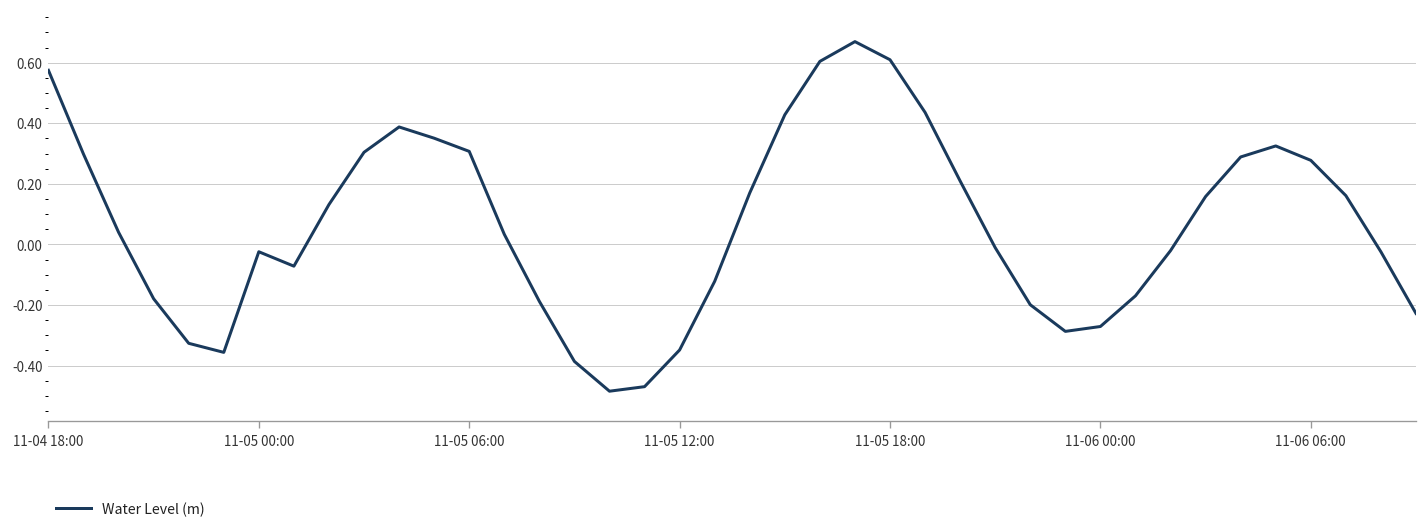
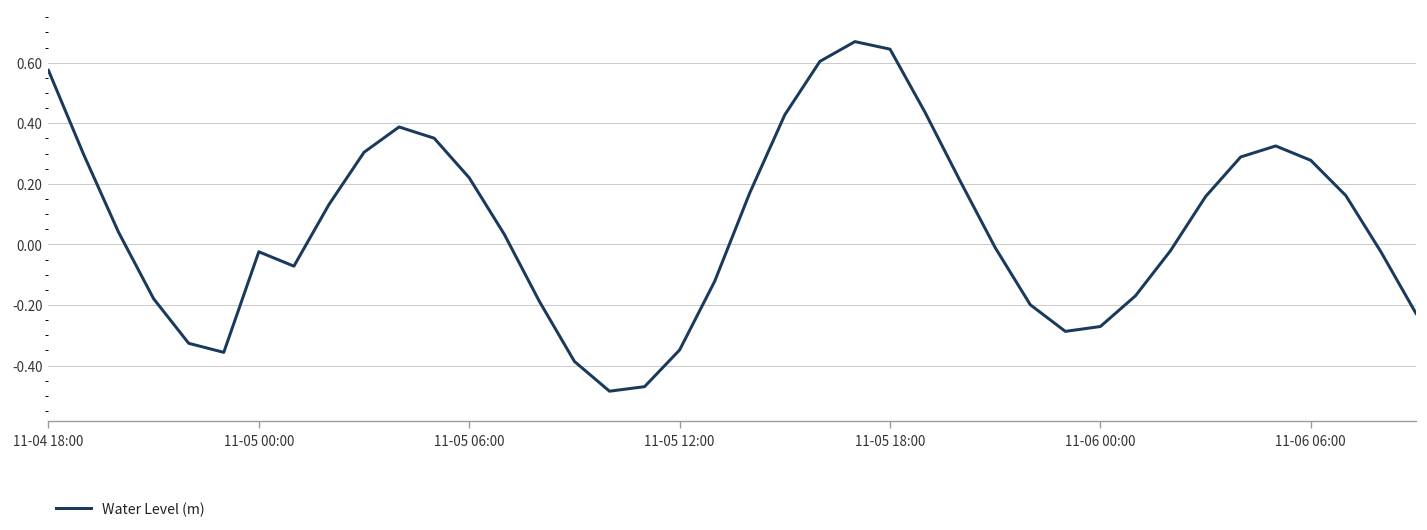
  {
    "11-04 18:00": 0.57,
    "11-05 00:00": -0.02,
-   "11-05 06:00": 0.31,
+   "11-05 06:00": 0.22,
    "11-05 12:00": -0.35,
-   "11-05 18:00": 0.61,
+   "11-05 18:00": 0.64,
    "11-06 00:00": -0.27,
    "11-06 06:00": 0.28
  }
